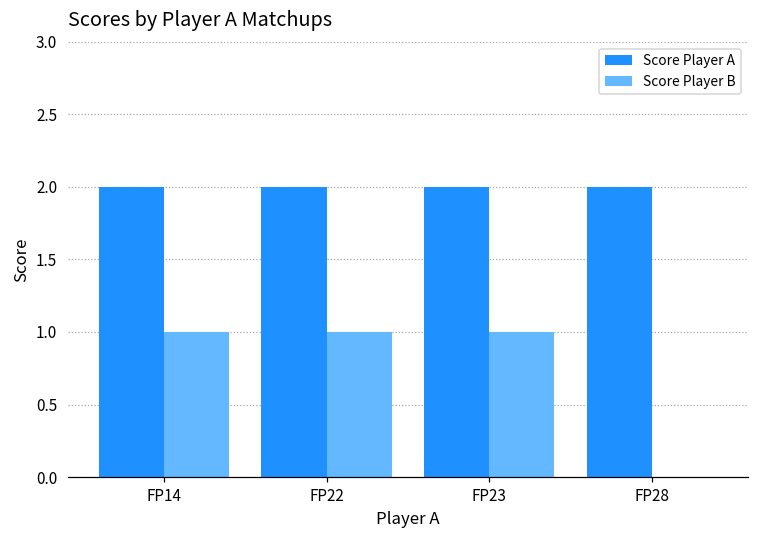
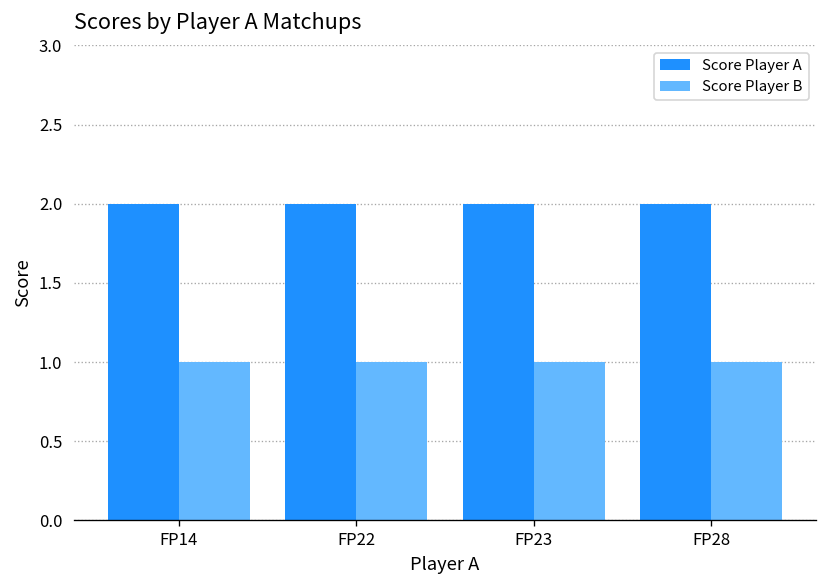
  {
    "Score Player A": {
      "FP14": 2,
      "FP22": 2,
      "FP23": 2,
      "FP28": 2
    },
    "Score Player B": {
      "FP14": 1,
      "FP22": 1,
      "FP23": 1,
-     "FP28": 0
+     "FP28": 1
    }
  }
